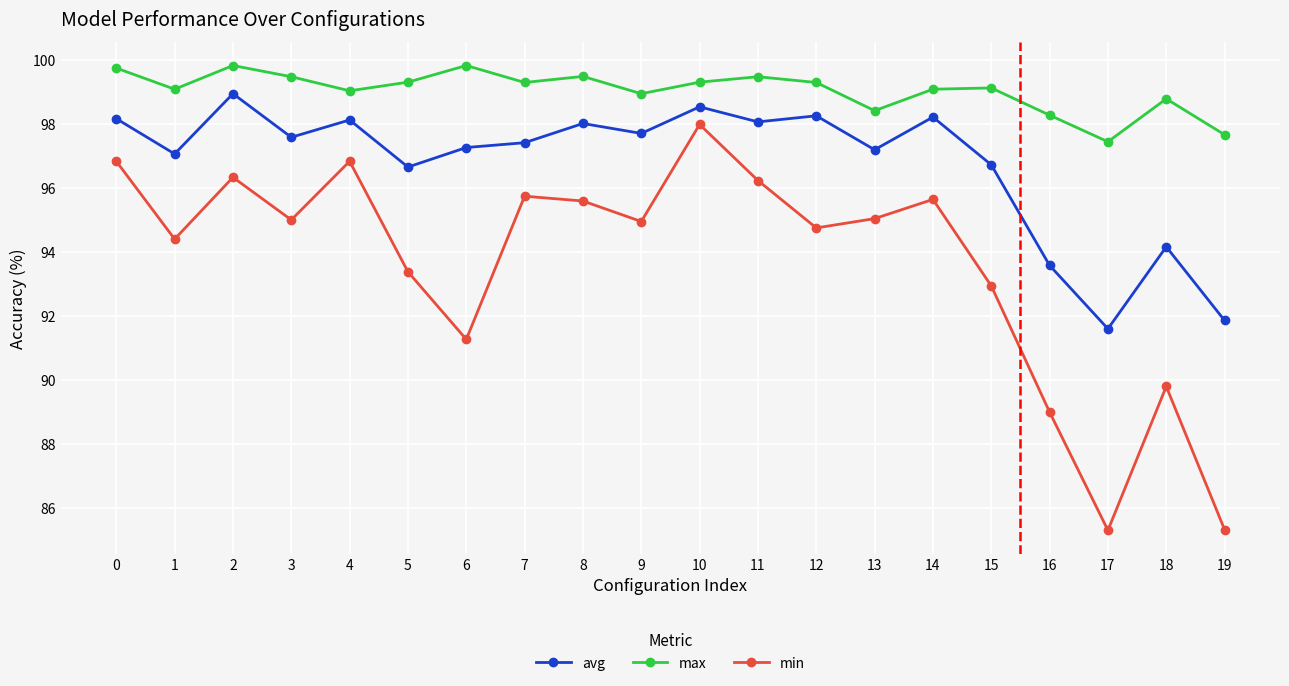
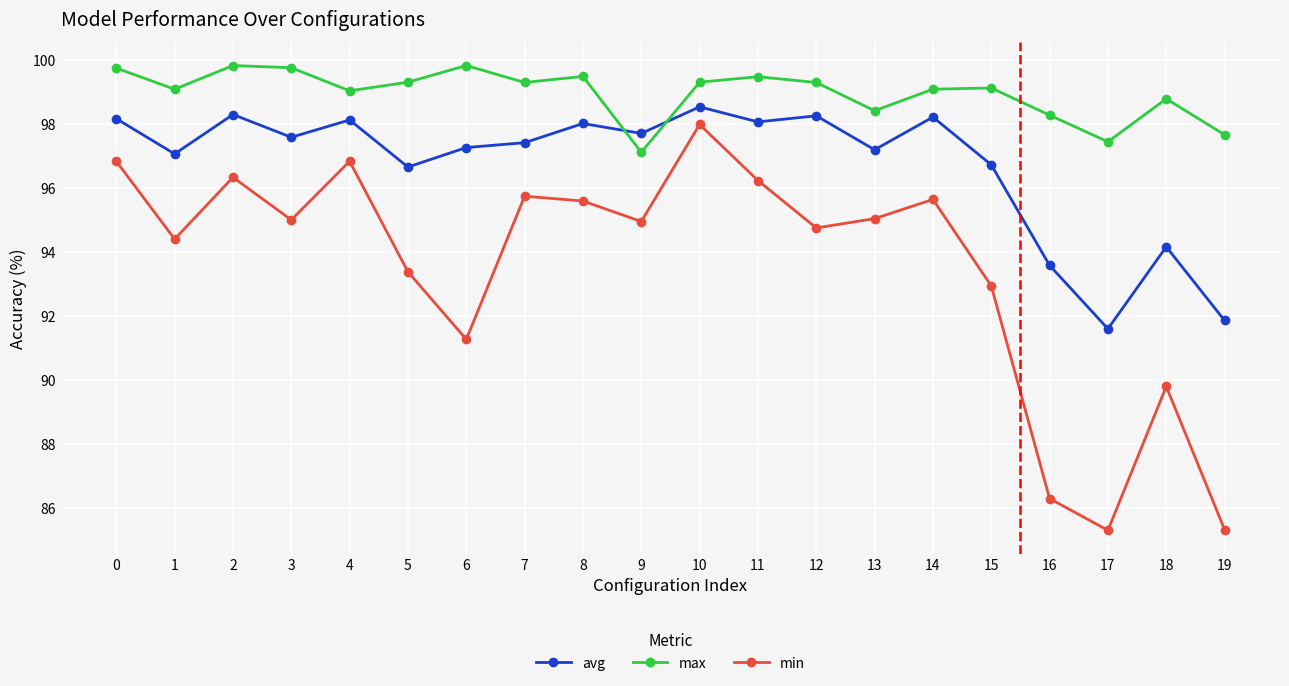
  {
    "avg": {
      "0": 98.2,
      "1": 97.1,
-     "2": 98.9,
+     "2": 98.3,
      "3": 97.6,
      "4": 98.1,
      "5": 96.7,
      "6": 97.3,
      "7": 97.4,
      "8": 98.0,
      "9": 97.7,
      "10": 98.5,
      "11": 98.1,
      "12": 98.3,
      "13": 97.2,
      "14": 98.2,
      "15": 96.7,
      "16": 93.6,
      "17": 91.6,
      "18": 94.2,
      "19": 91.9
    },
    "max": {
      "0": 99.7,
      "1": 99.1,
      "2": 99.8,
-     "3": 99.5,
+     "3": 99.8,
      "4": 99.0,
      "5": 99.3,
      "6": 99.8,
      "7": 99.3,
      "8": 99.5,
-     "9": 98.9,
+     "9": 97.1,
      "10": 99.3,
      "11": 99.5,
      "12": 99.3,
      "13": 98.4,
      "14": 99.1,
      "15": 99.1,
      "16": 98.3,
      "17": 97.4,
      "18": 98.8,
      "19": 97.7
    },
    "min": {
      "0": 96.8,
      "1": 94.4,
      "2": 96.3,
      "3": 95.0,
      "4": 96.8,
      "5": 93.4,
      "6": 91.3,
      "7": 95.7,
      "8": 95.6,
      "9": 95.0,
      "10": 98.0,
      "11": 96.2,
      "12": 94.8,
      "13": 95.0,
      "14": 95.6,
      "15": 92.9,
-     "16": 89.0,
+     "16": 86.3,
      "17": 85.3,
      "18": 89.8,
      "19": 85.3
    }
  }
